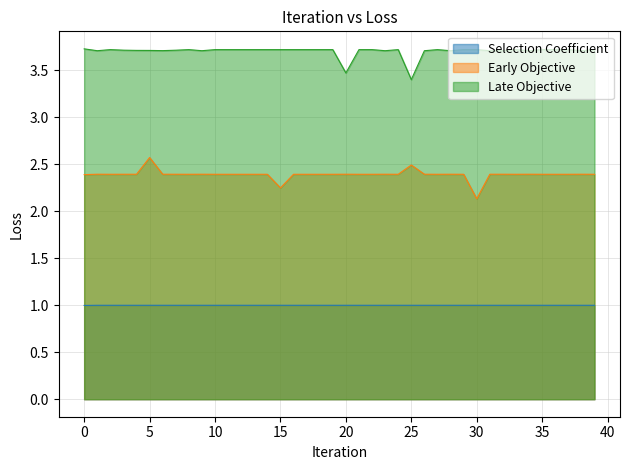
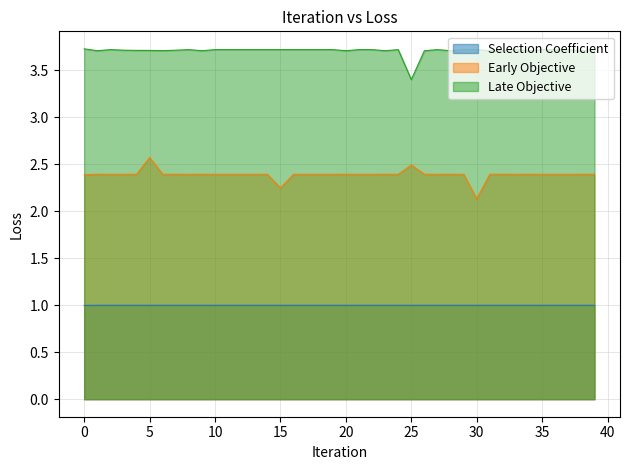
  {
    "Selection Coefficient": {
      "0": 1.0,
      "5": 1.0,
      "10": 1.0,
      "15": 1.0,
      "20": 1.0,
      "25": 1.0,
      "30": 1.0,
      "35": 1.0
    },
    "Early Objective": {
      "0": 2.4,
      "5": 2.6,
      "10": 2.4,
      "15": 2.2,
      "20": 2.4,
      "25": 2.5,
      "30": 2.1,
      "35": 2.4
    },
    "Late Objective": {
      "0": 3.7,
      "5": 3.7,
      "10": 3.7,
      "15": 3.7,
-     "20": 3.5,
+     "20": 3.7,
      "25": 3.4
    }
  }
